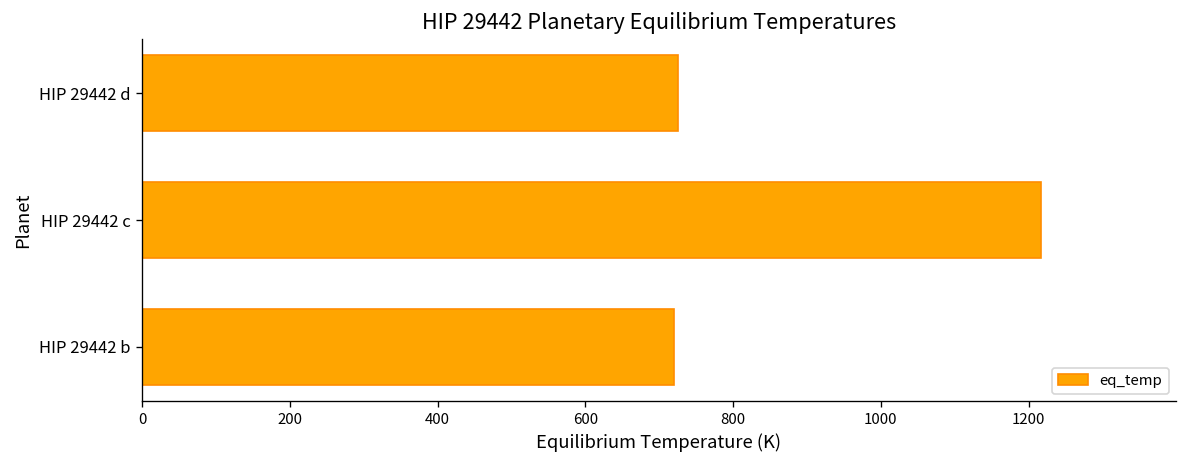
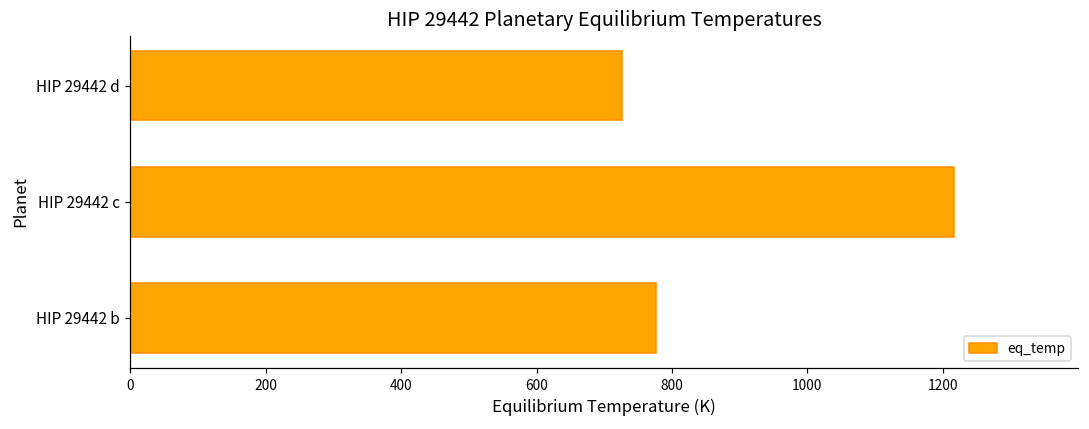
  {
    "HIP 29442 d": 730,
    "HIP 29442 c": 1220,
-   "HIP 29442 b": 720
+   "HIP 29442 b": 780
  }
